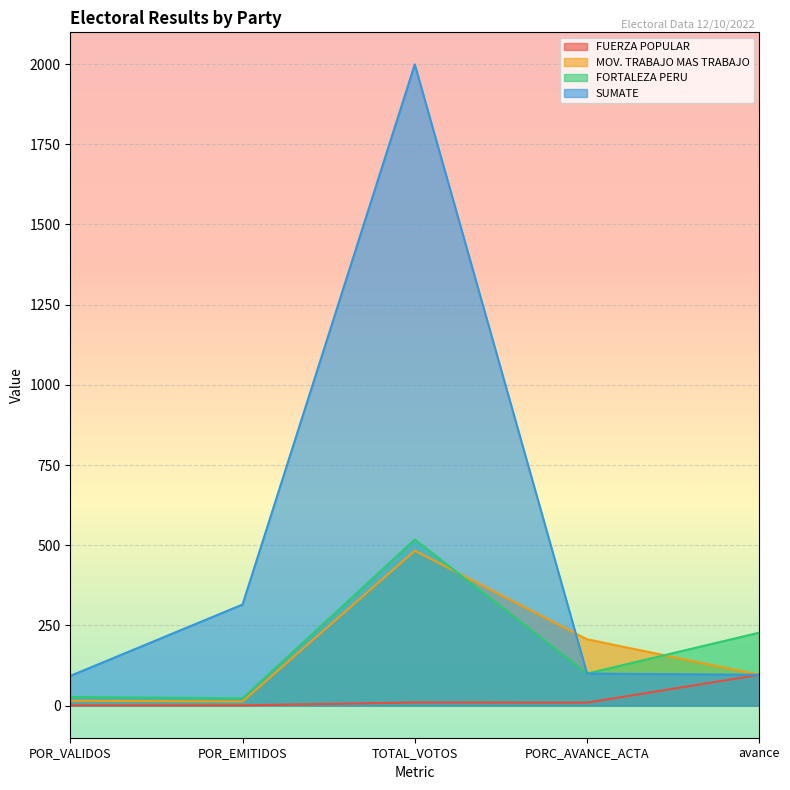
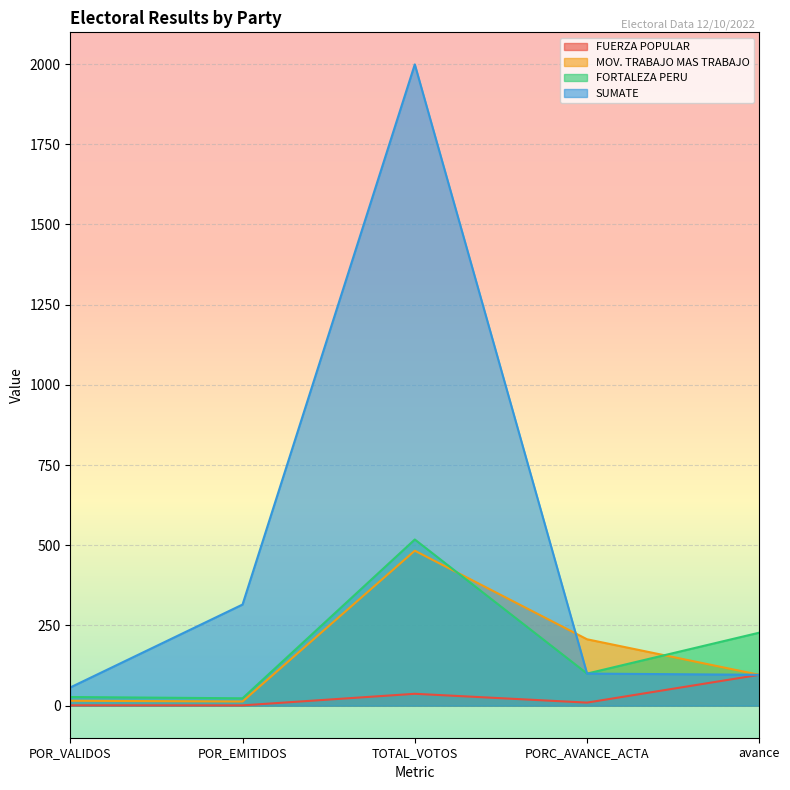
  {
    "FUERZA POPULAR": {
      "POR_VALIDOS": 0,
      "POR_EMITIDOS": 0,
-     "TOTAL_VOTOS": 10,
+     "TOTAL_VOTOS": 40,
      "PORC_AVANCE_ACTA": 10
    },
    "MOV. TRABAJO MAS TRABAJO": {
      "POR_VALIDOS": 20,
      "POR_EMITIDOS": 10,
      "TOTAL_VOTOS": 480,
      "PORC_AVANCE_ACTA": 210
    },
    "FORTALEZA PERU": {
      "POR_VALIDOS": 30,
      "POR_EMITIDOS": 20,
      "TOTAL_VOTOS": 520,
      "avance": 230
    },
    "SUMATE": {
-     "POR_VALIDOS": 90,
+     "POR_VALIDOS": 60,
      "POR_EMITIDOS": 320,
      "TOTAL_VOTOS": 2000
    }
  }
